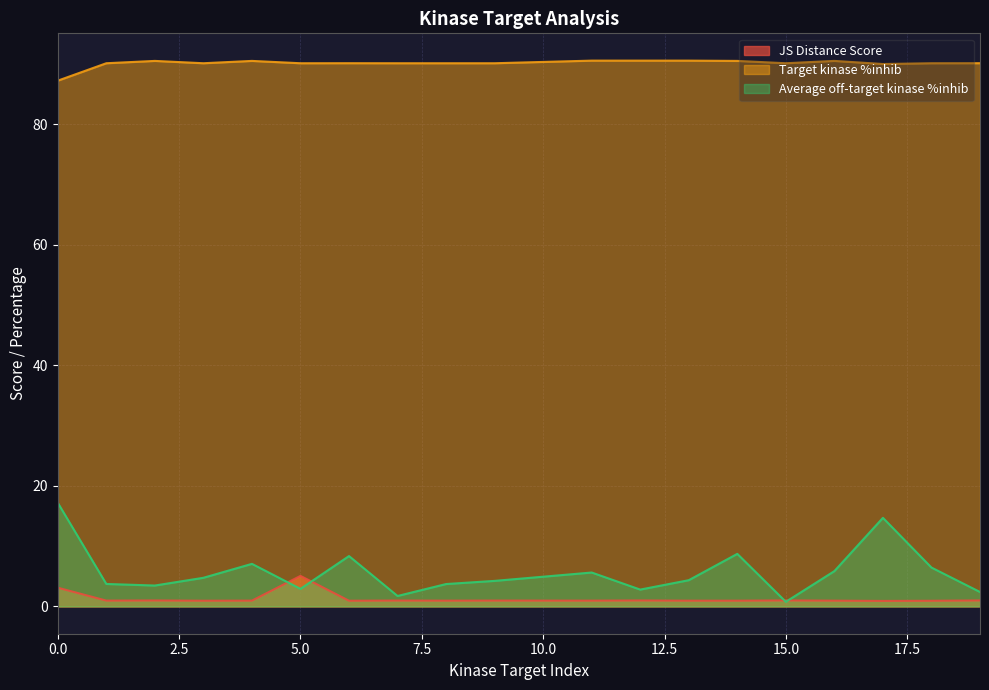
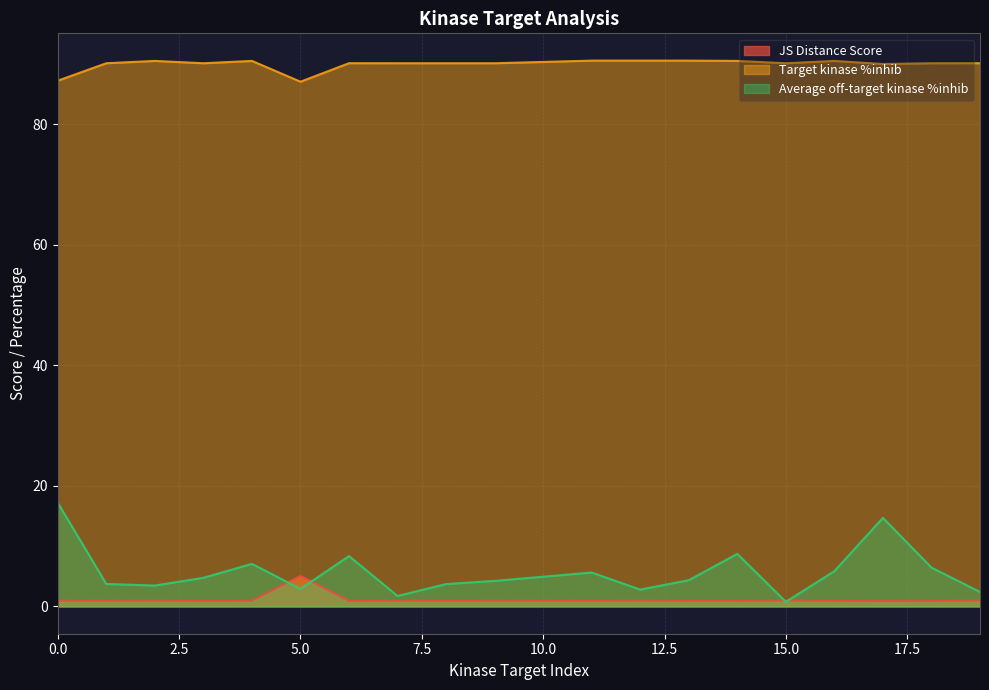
  {
    "JS Distance Score": {
-     "0.0": 3,
+     "0.0": 1,
      "5.0": 5
    },
    "Target kinase %inhib": {
      "0.0": 87,
-     "5.0": 90
+     "5.0": 87
    },
    "Average off-target kinase %inhib": {
      "0.0": 17,
      "5.0": 3
    }
  }
